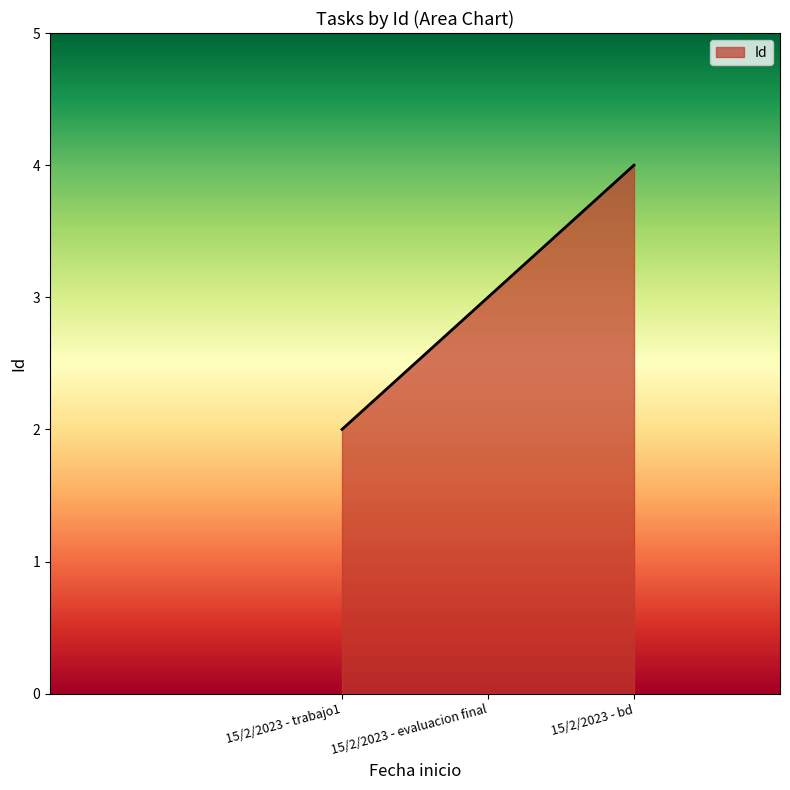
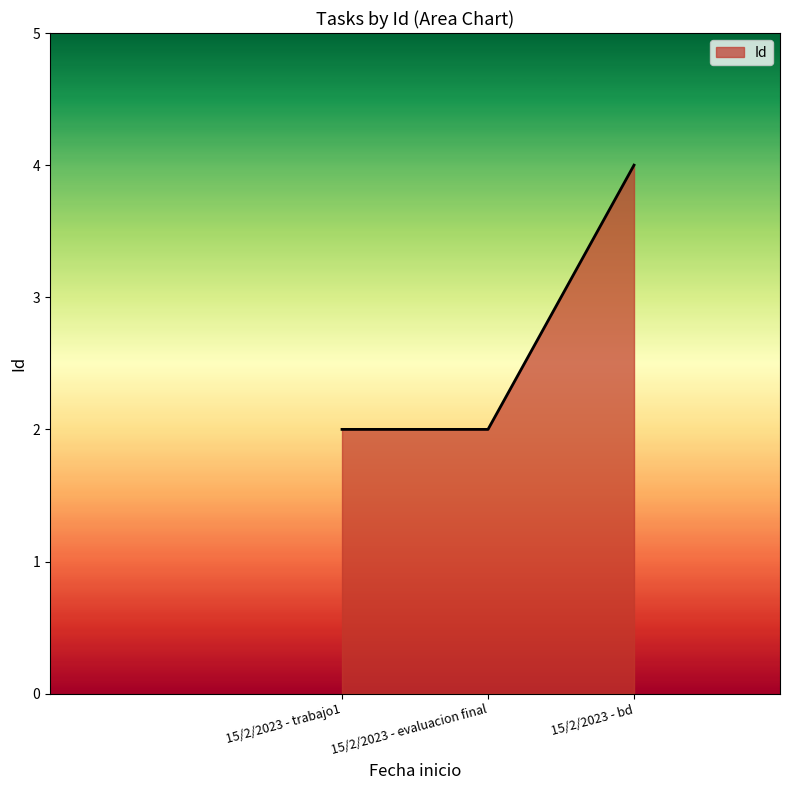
  {
    "15/2/2023 - trabajo1": 2,
-   "15/2/2023 - evaluacion final": 3,
+   "15/2/2023 - evaluacion final": 2,
    "15/2/2023 - bd": 4
  }
